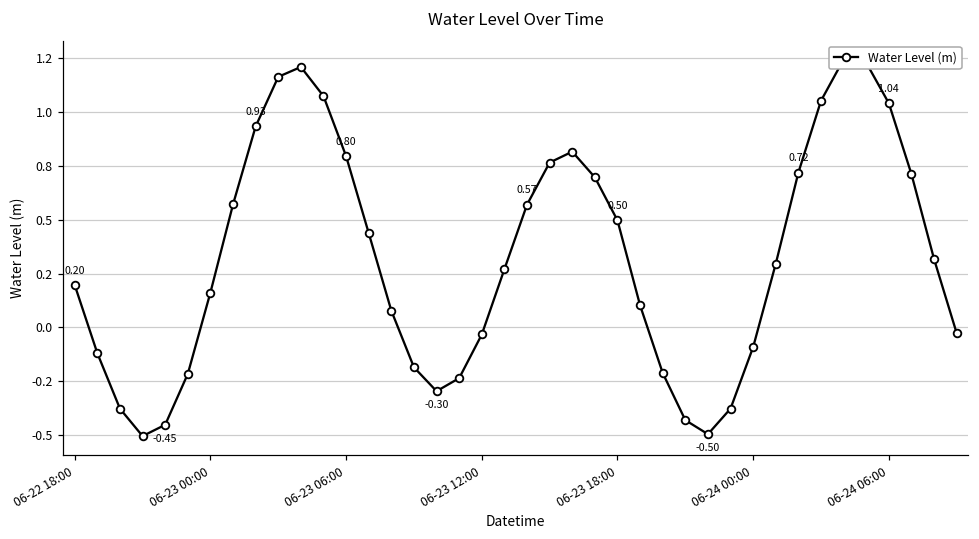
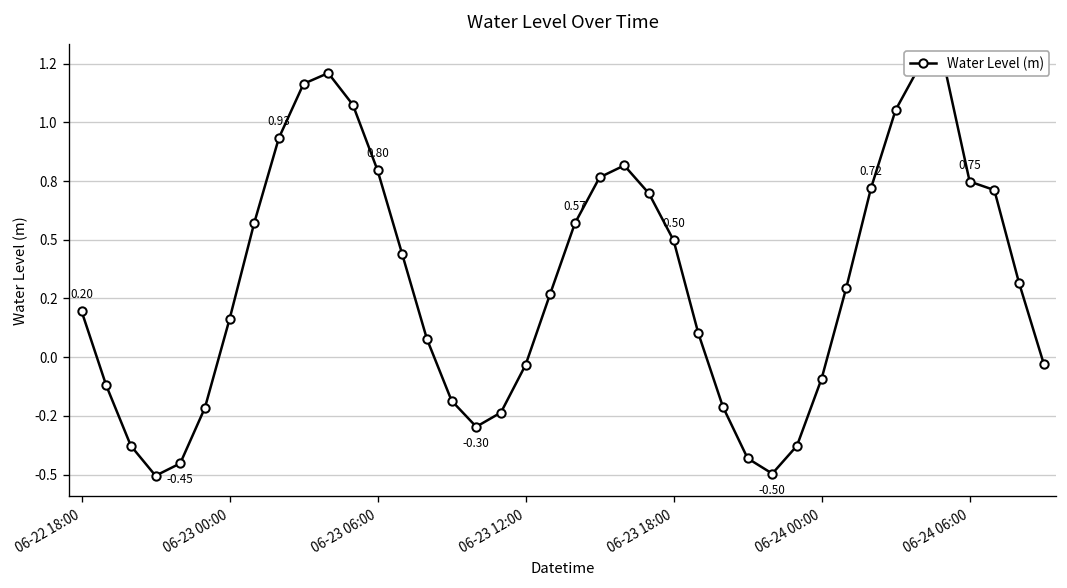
  {
    "06-22 18:00": 0.20,
    "06-23 06:00": 0.80,
    "06-23 18:00": 0.50,
-   "06-24 06:00": 1.04
+   "06-24 06:00": 0.75
  }
